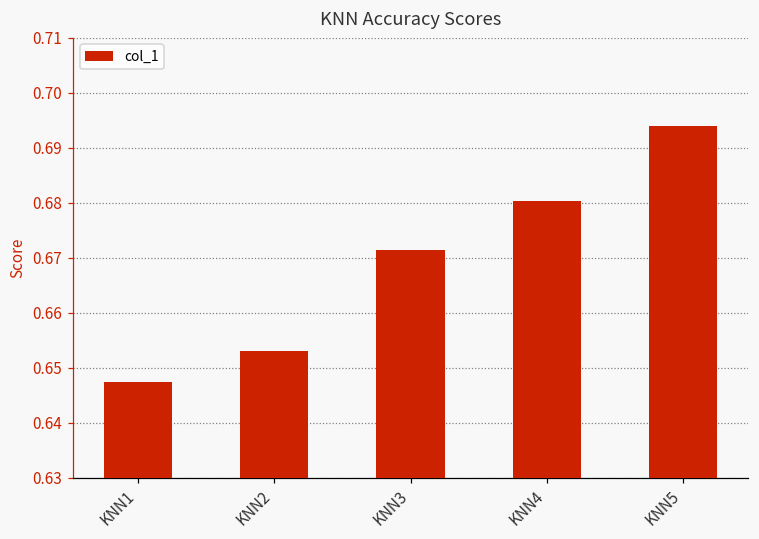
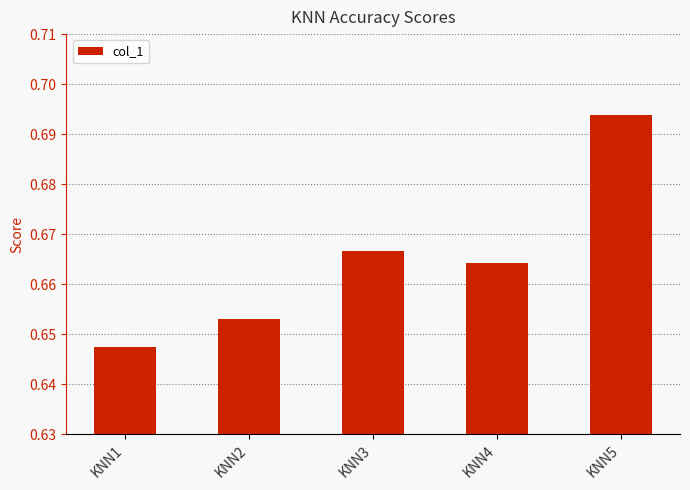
  {
    "KNN1": 0.647,
    "KNN2": 0.653,
-   "KNN3": 0.671,
-   "KNN4": 0.680,
+   "KNN3": 0.667,
+   "KNN4": 0.664,
    "KNN5": 0.694
  }
